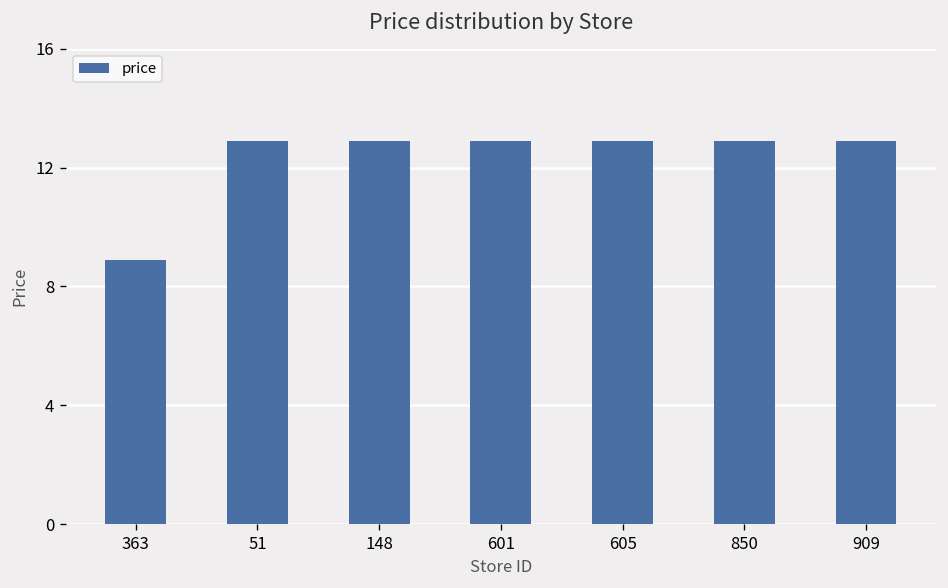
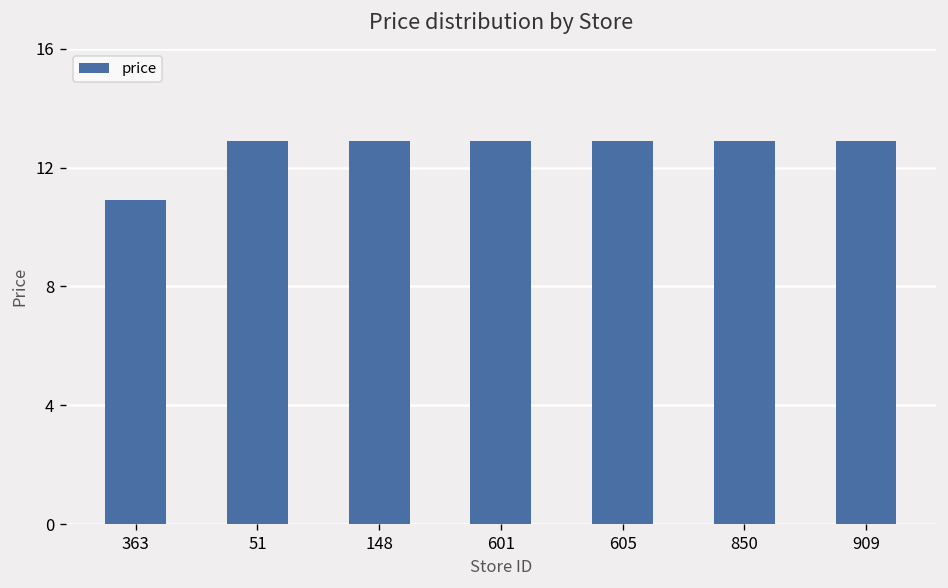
  {
-   "363": 8.9,
+   "363": 10.9,
    "51": 12.9,
    "148": 12.9,
    "601": 12.9,
    "605": 12.9,
    "850": 12.9,
    "909": 12.9
  }
